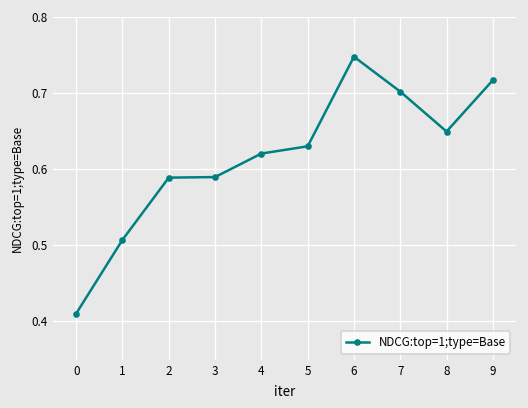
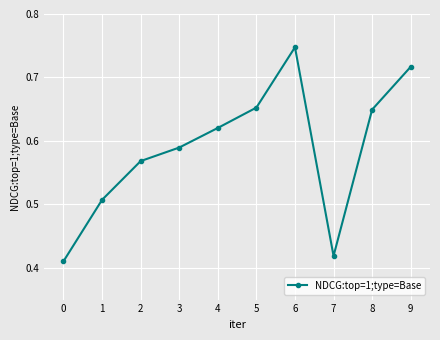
  {
    "0": 0.41,
    "1": 0.51,
-   "2": 0.59,
+   "2": 0.57,
    "3": 0.59,
    "4": 0.62,
-   "5": 0.63,
+   "5": 0.65,
    "6": 0.75,
-   "7": 0.70,
+   "7": 0.42,
    "8": 0.65,
    "9": 0.72
  }
